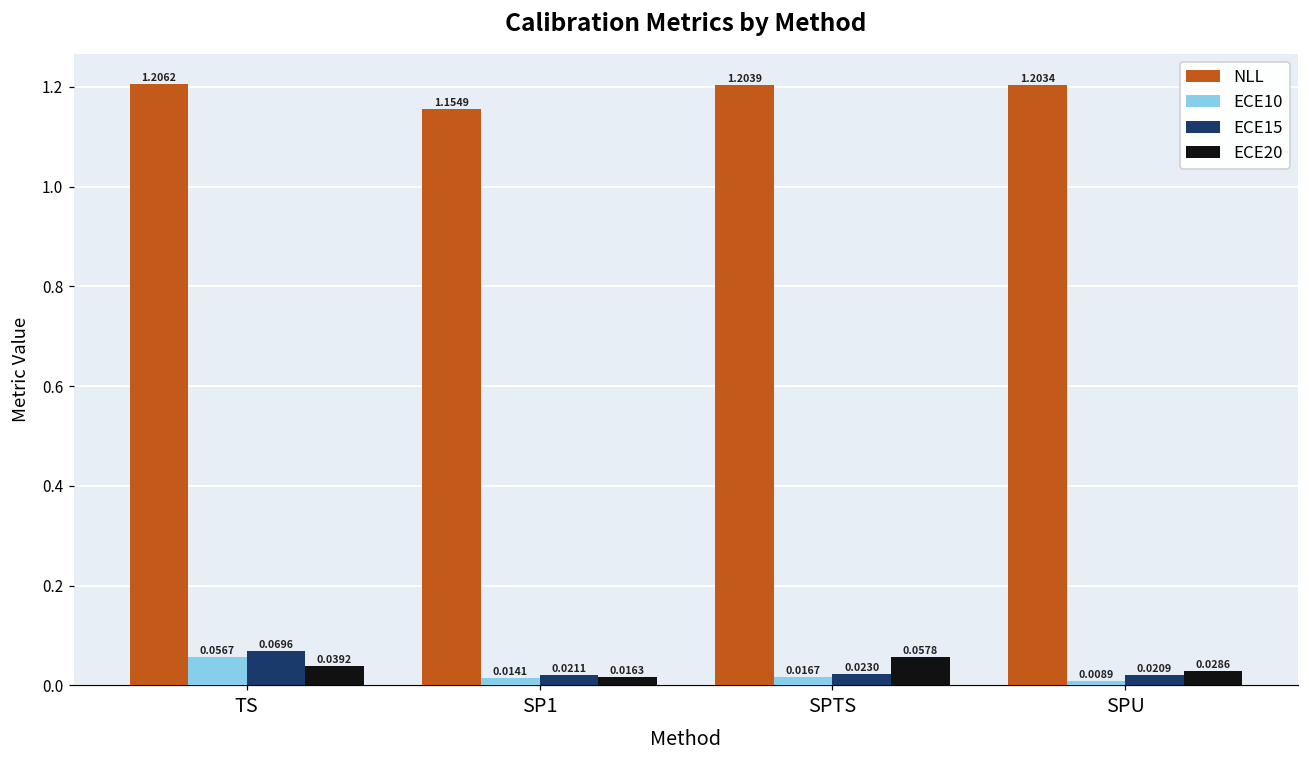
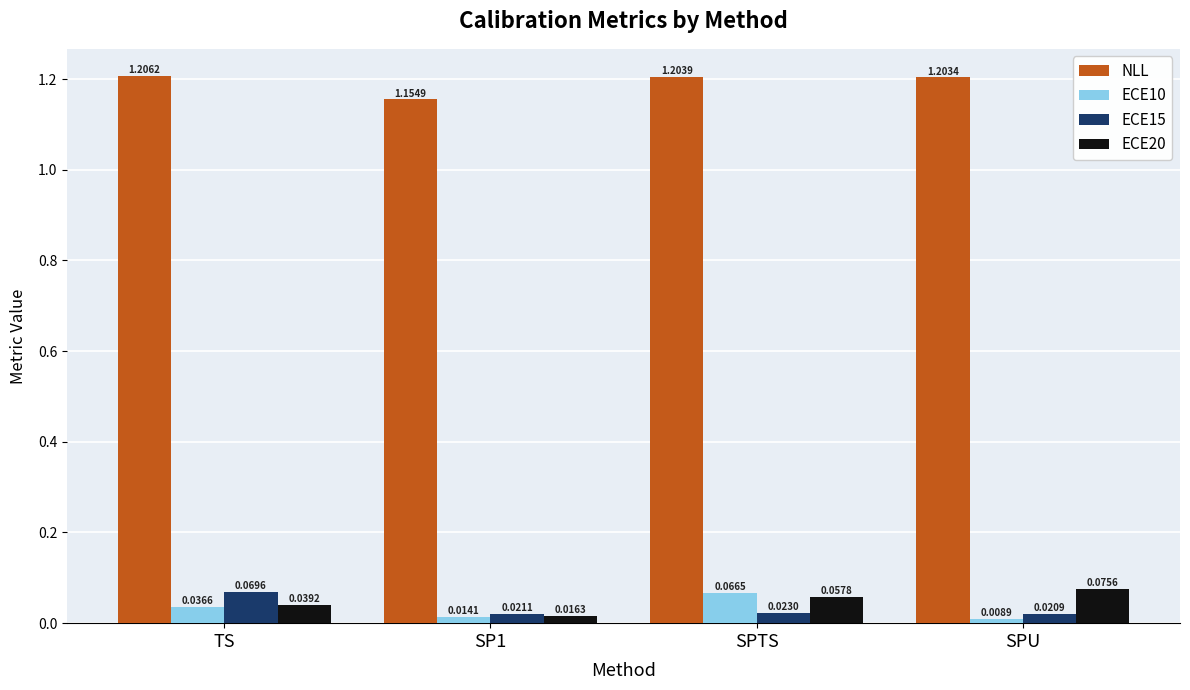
  {
    "NLL": {
      "TS": 1.2062,
      "SP1": 1.1549,
      "SPTS": 1.2039,
      "SPU": 1.2034
    },
    "ECE10": {
-     "TS": 0.0567,
+     "TS": 0.0366,
      "SP1": 0.0141,
-     "SPTS": 0.0167,
+     "SPTS": 0.0665,
      "SPU": 0.0089
    },
    "ECE15": {
      "TS": 0.0696,
      "SP1": 0.0211,
      "SPTS": 0.0230,
      "SPU": 0.0209
    },
    "ECE20": {
      "TS": 0.0392,
      "SP1": 0.0163,
      "SPTS": 0.0578,
-     "SPU": 0.0286
+     "SPU": 0.0756
    }
  }
